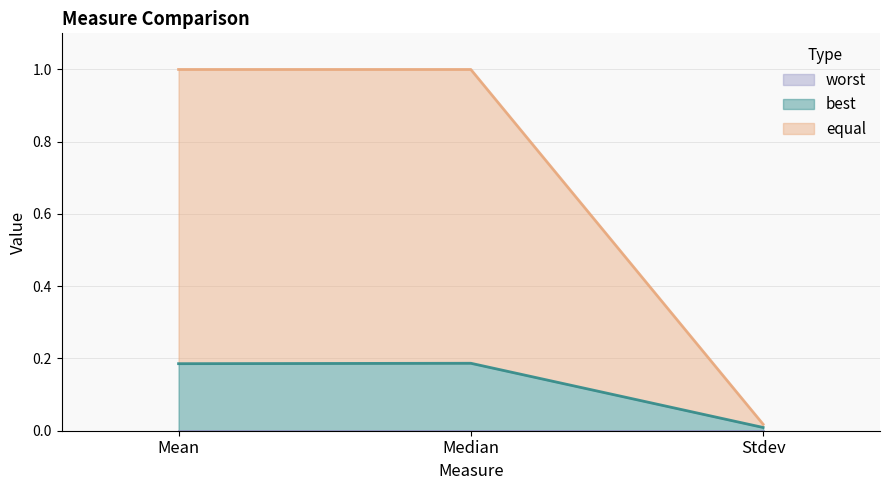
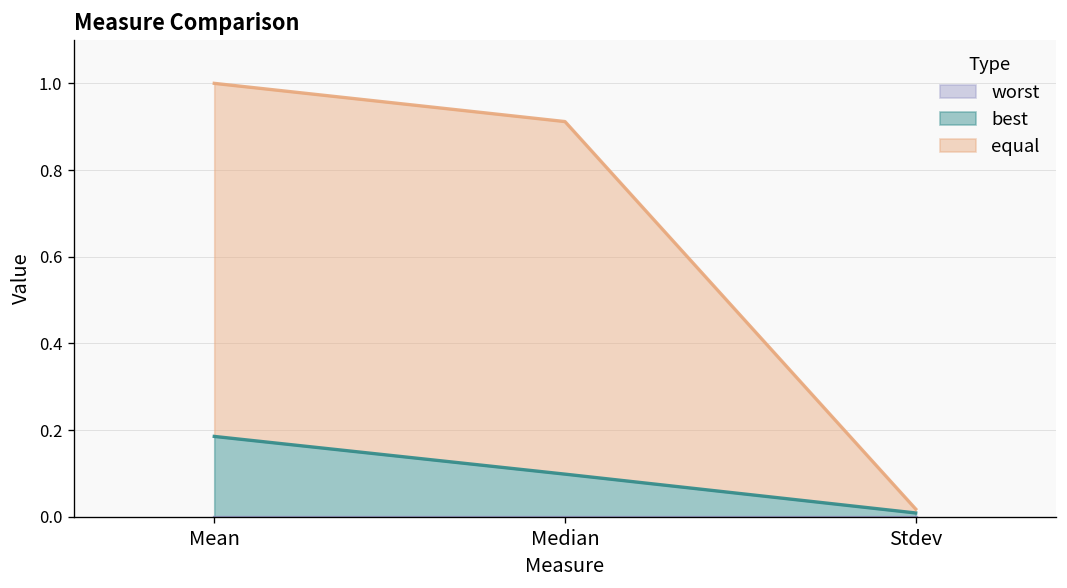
  {
    "worst": {
      "Mean": 0.00,
      "Median": 0.00,
      "Stdev": 0.00
    },
    "best": {
      "Mean": 0.19,
-     "Median": 0.19,
+     "Median": 0.10,
      "Stdev": 0.01
    },
    "equal": {
      "Mean": 0.81,
      "Median": 0.81,
      "Stdev": 0.01
    }
  }
